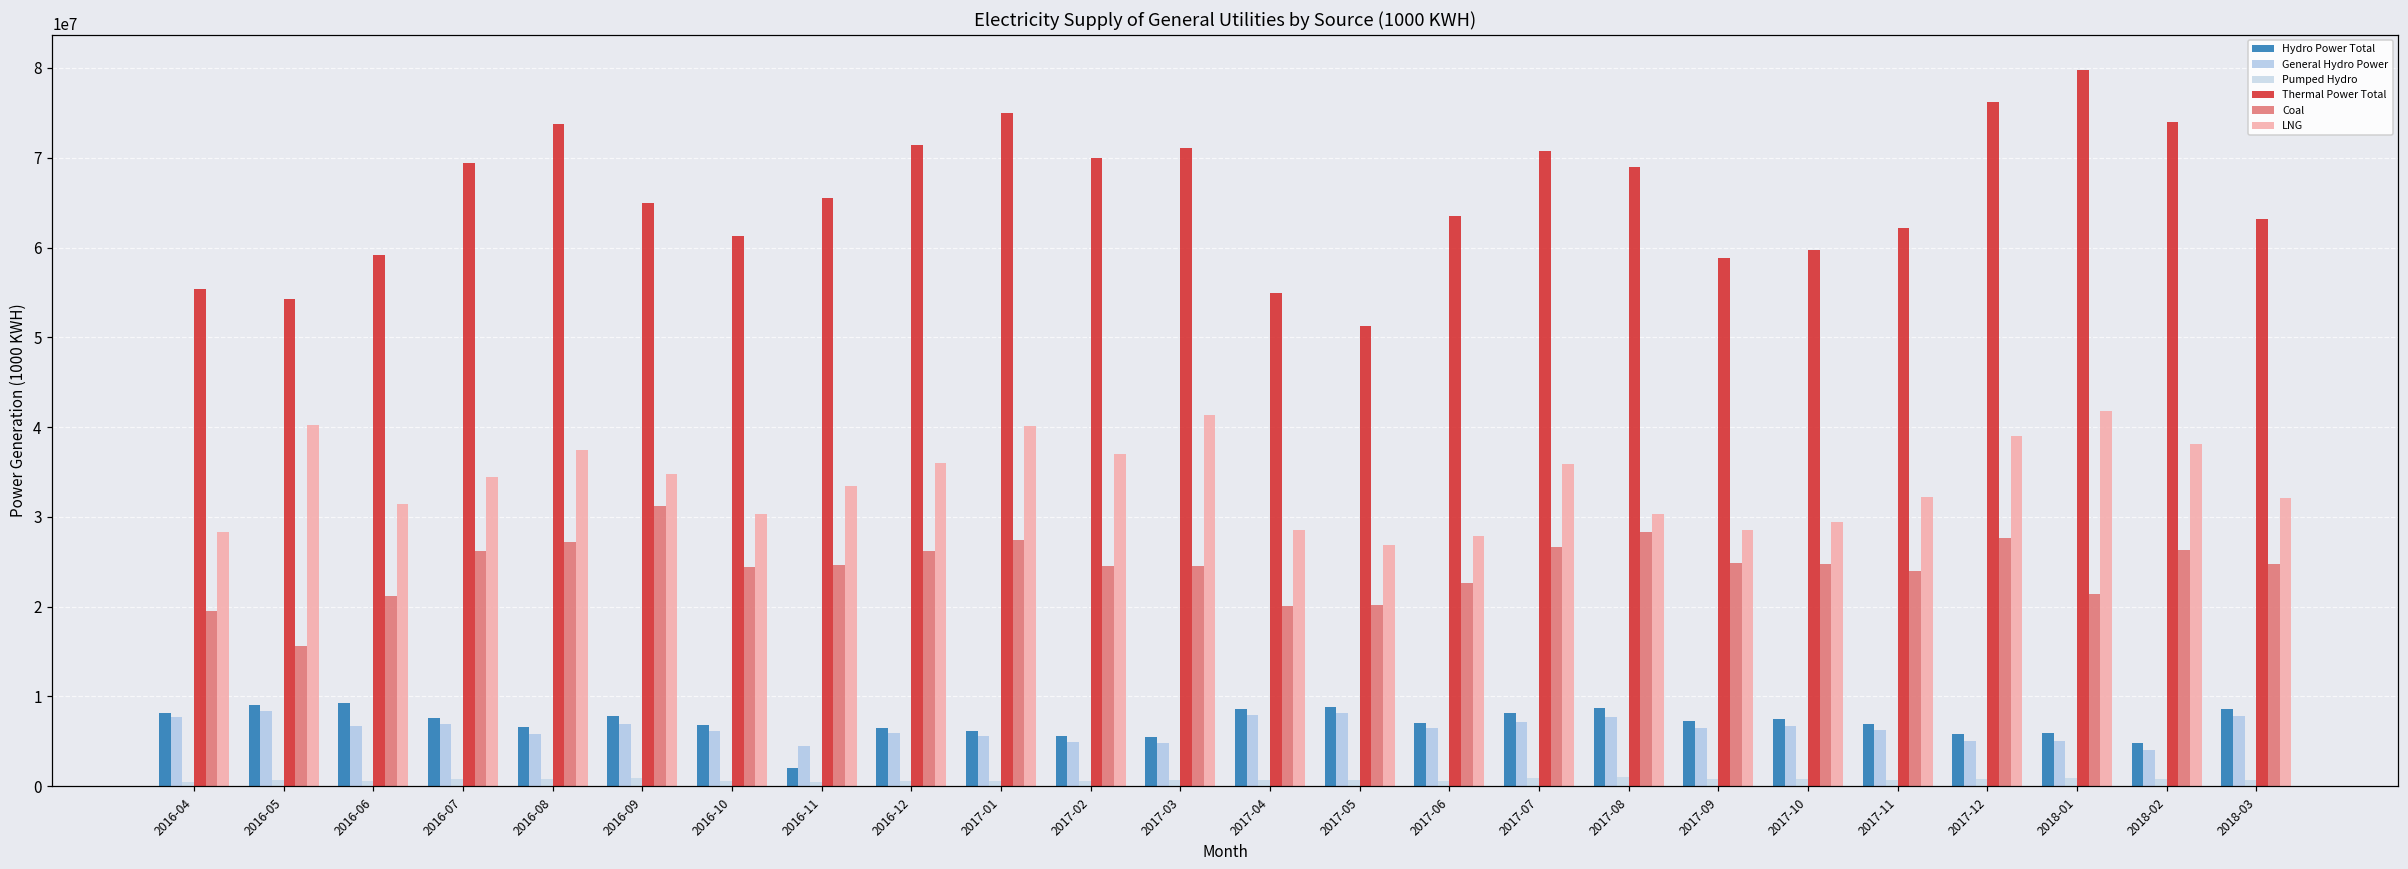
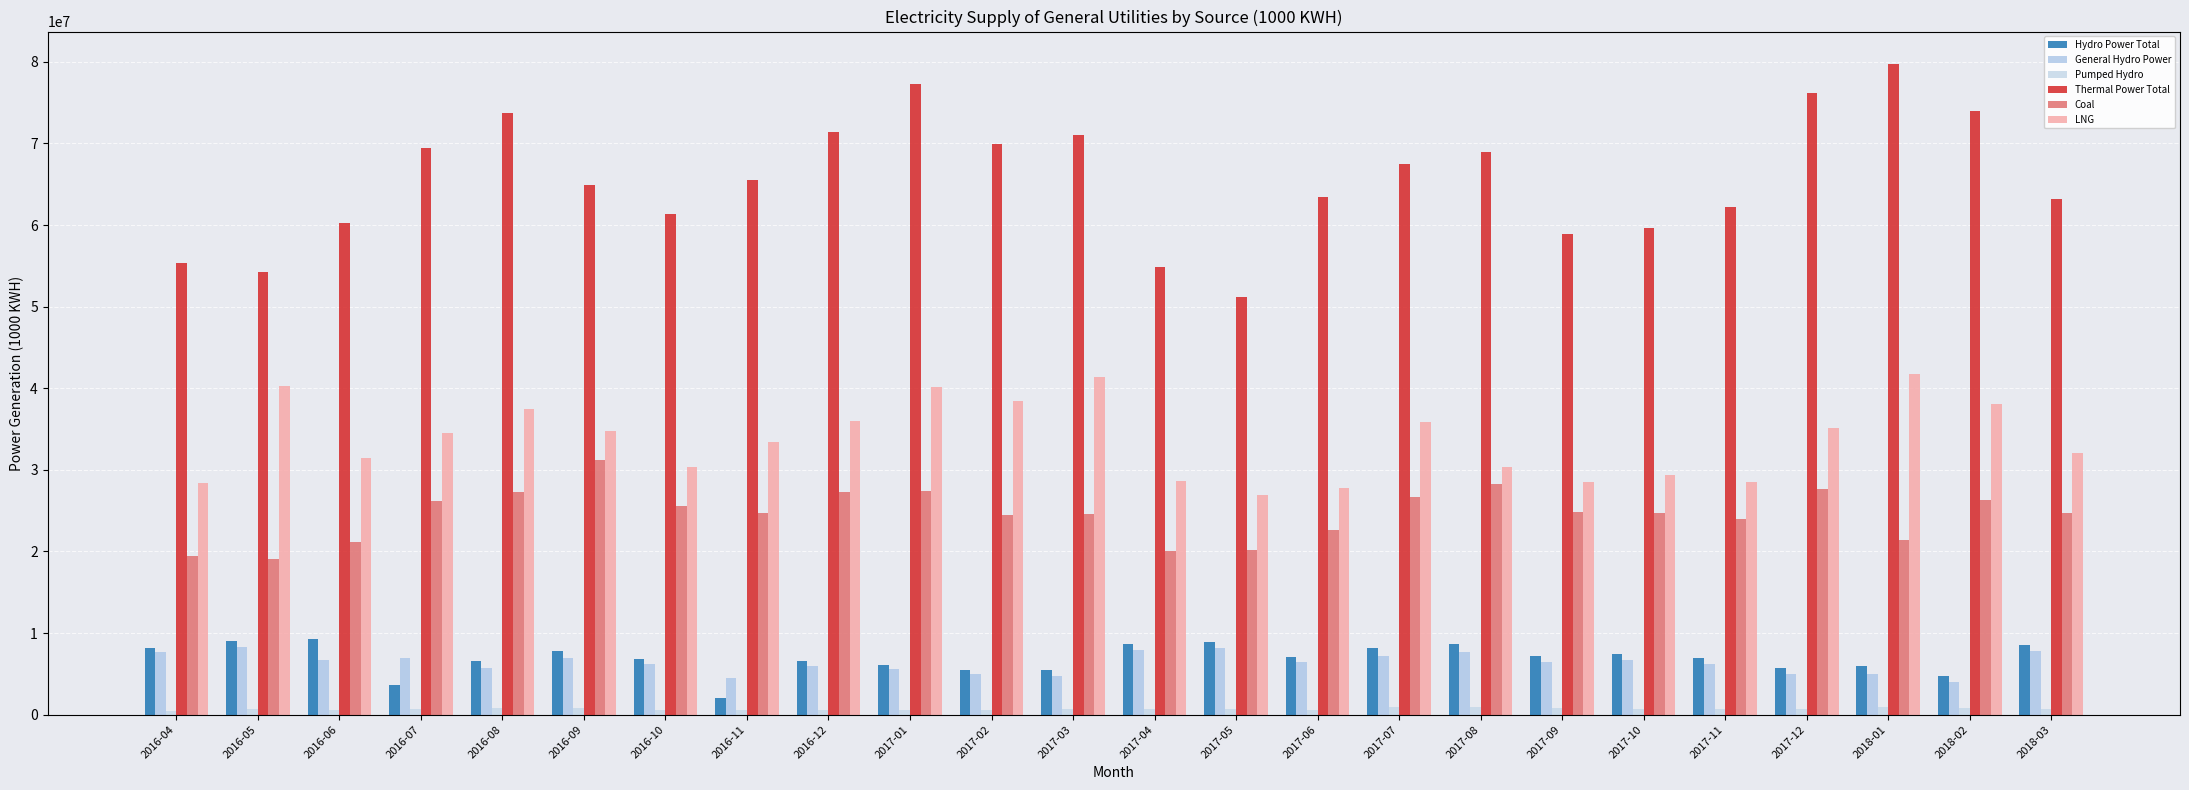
  {
    "Hydro Power Total": {
      "2016-04": 8000000,
      "2016-05": 9000000,
      "2016-06": 9000000,
-     "2016-07": 8000000,
+     "2016-07": 4000000,
      "2016-08": 7000000,
      "2016-09": 8000000,
      "2016-10": 7000000,
      "2016-11": 2000000,
      "2016-12": 7000000,
      "2017-01": 6000000,
      "2017-02": 6000000,
      "2017-03": 6000000,
      "2017-04": 9000000,
      "2017-05": 9000000,
      "2017-06": 7000000,
      "2017-07": 8000000,
      "2017-08": 9000000,
      "2017-09": 7000000,
      "2017-10": 7000000,
      "2017-11": 7000000,
      "2017-12": 6000000,
      "2018-01": 6000000,
      "2018-02": 5000000,
      "2018-03": 9000000
    },
    "Thermal Power Total": {
      "2016-04": 55000000,
      "2016-05": 54000000,
-     "2016-06": 59000000,
+     "2016-06": 60000000,
      "2016-07": 69000000,
      "2016-08": 74000000,
      "2016-09": 65000000,
      "2016-10": 61000000,
      "2016-11": 65000000,
      "2016-12": 71000000,
-     "2017-01": 75000000,
+     "2017-01": 77000000,
      "2017-02": 70000000,
      "2017-03": 71000000,
      "2017-04": 55000000,
      "2017-05": 51000000,
      "2017-06": 63000000,
-     "2017-07": 71000000,
+     "2017-07": 67000000,
      "2017-08": 69000000,
      "2017-09": 59000000,
      "2017-10": 60000000,
      "2017-11": 62000000,
      "2017-12": 76000000,
      "2018-01": 80000000,
      "2018-02": 74000000,
      "2018-03": 63000000
    },
    "Coal": {
      "2016-04": 19000000,
-     "2016-05": 16000000,
+     "2016-05": 19000000,
      "2016-06": 21000000,
      "2016-07": 26000000,
      "2016-08": 27000000,
      "2016-09": 31000000,
-     "2016-10": 24000000,
+     "2016-10": 26000000,
      "2016-11": 25000000,
-     "2016-12": 26000000,
+     "2016-12": 27000000,
      "2017-01": 27000000,
      "2017-02": 24000000,
      "2017-03": 25000000,
      "2017-04": 20000000,
      "2017-05": 20000000,
      "2017-06": 23000000,
      "2017-07": 27000000,
      "2017-08": 28000000,
      "2017-09": 25000000,
      "2017-10": 25000000,
      "2017-11": 24000000,
      "2017-12": 28000000,
      "2018-01": 21000000,
      "2018-02": 26000000,
      "2018-03": 25000000
    },
    "LNG": {
      "2016-04": 28000000,
      "2016-05": 40000000,
      "2016-06": 31000000,
      "2016-07": 34000000,
      "2016-08": 37000000,
      "2016-09": 35000000,
      "2016-10": 30000000,
      "2016-11": 33000000,
      "2016-12": 36000000,
      "2017-01": 40000000,
-     "2017-02": 37000000,
+     "2017-02": 38000000,
      "2017-03": 41000000,
      "2017-04": 29000000,
      "2017-05": 27000000,
      "2017-06": 28000000,
      "2017-07": 36000000,
      "2017-08": 30000000,
      "2017-09": 29000000,
      "2017-10": 29000000,
-     "2017-11": 32000000,
-     "2017-12": 39000000,
+     "2017-11": 28000000,
+     "2017-12": 35000000,
      "2018-01": 42000000,
      "2018-02": 38000000,
      "2018-03": 32000000
    }
  }
